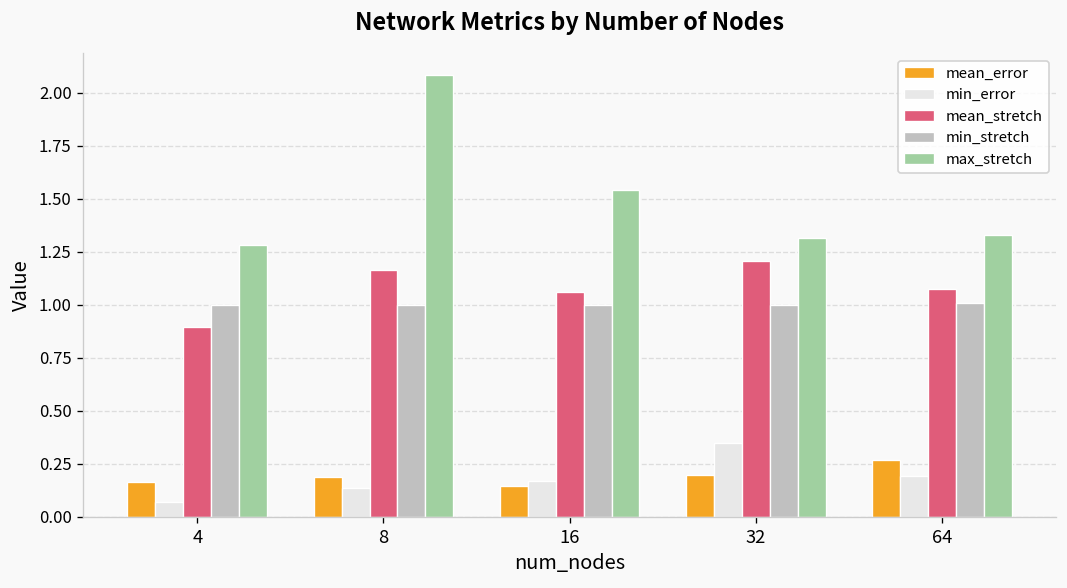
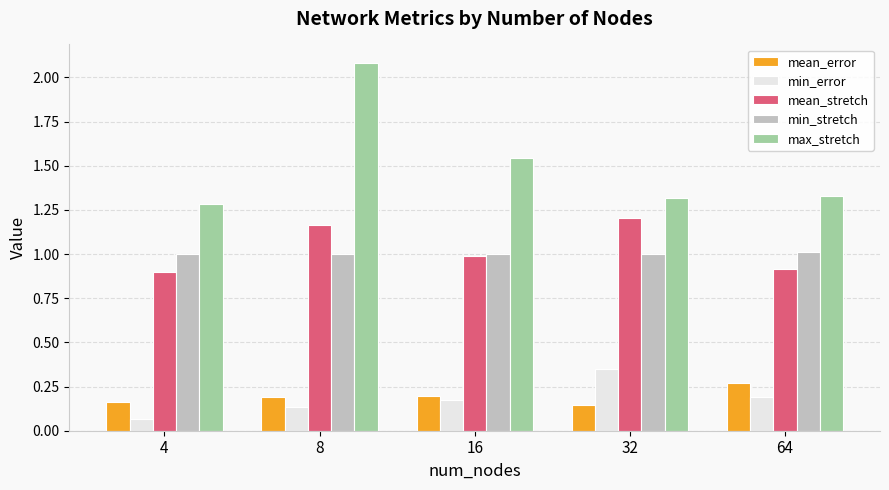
  {
    "mean_error": {
      "4": 0.17,
      "8": 0.19,
-     "16": 0.15,
-     "32": 0.20,
+     "16": 0.19,
+     "32": 0.15,
      "64": 0.27
    },
    "min_error": {
      "4": 0.07,
      "8": 0.14,
      "16": 0.17,
      "32": 0.35,
      "64": 0.19
    },
    "mean_stretch": {
      "4": 0.90,
      "8": 1.16,
-     "16": 1.06,
+     "16": 0.99,
      "32": 1.20,
-     "64": 1.08
+     "64": 0.91
    }
  }
